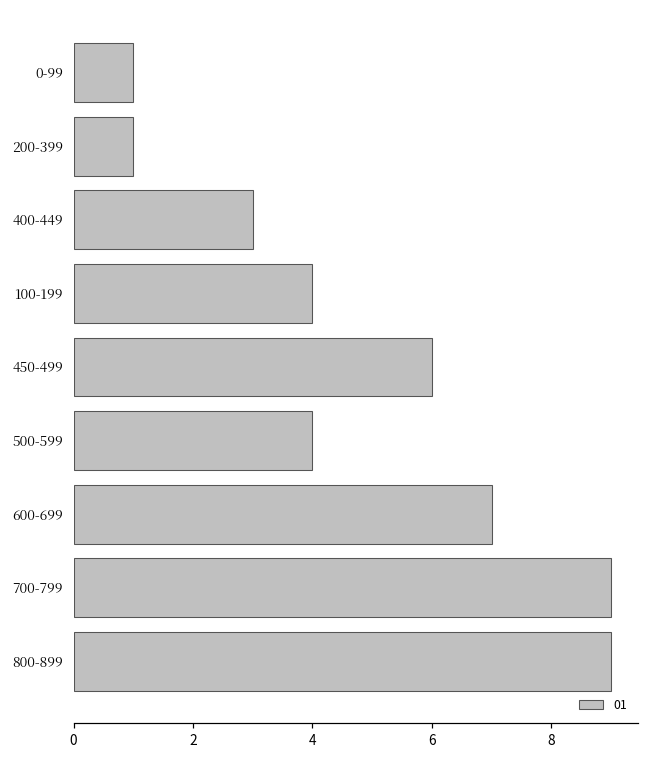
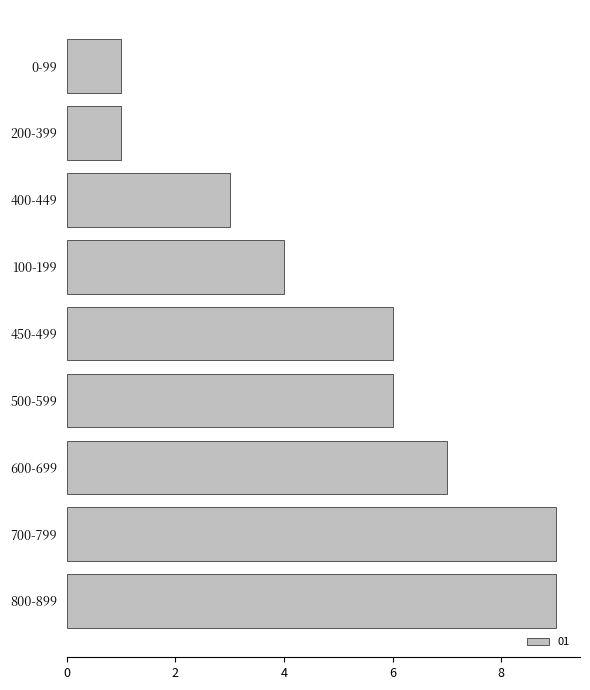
  {
    "0-99": 1,
    "200-399": 1,
    "400-449": 3,
    "100-199": 4,
    "450-499": 6,
-   "500-599": 4,
+   "500-599": 6,
    "600-699": 7,
    "700-799": 9,
    "800-899": 9
  }
